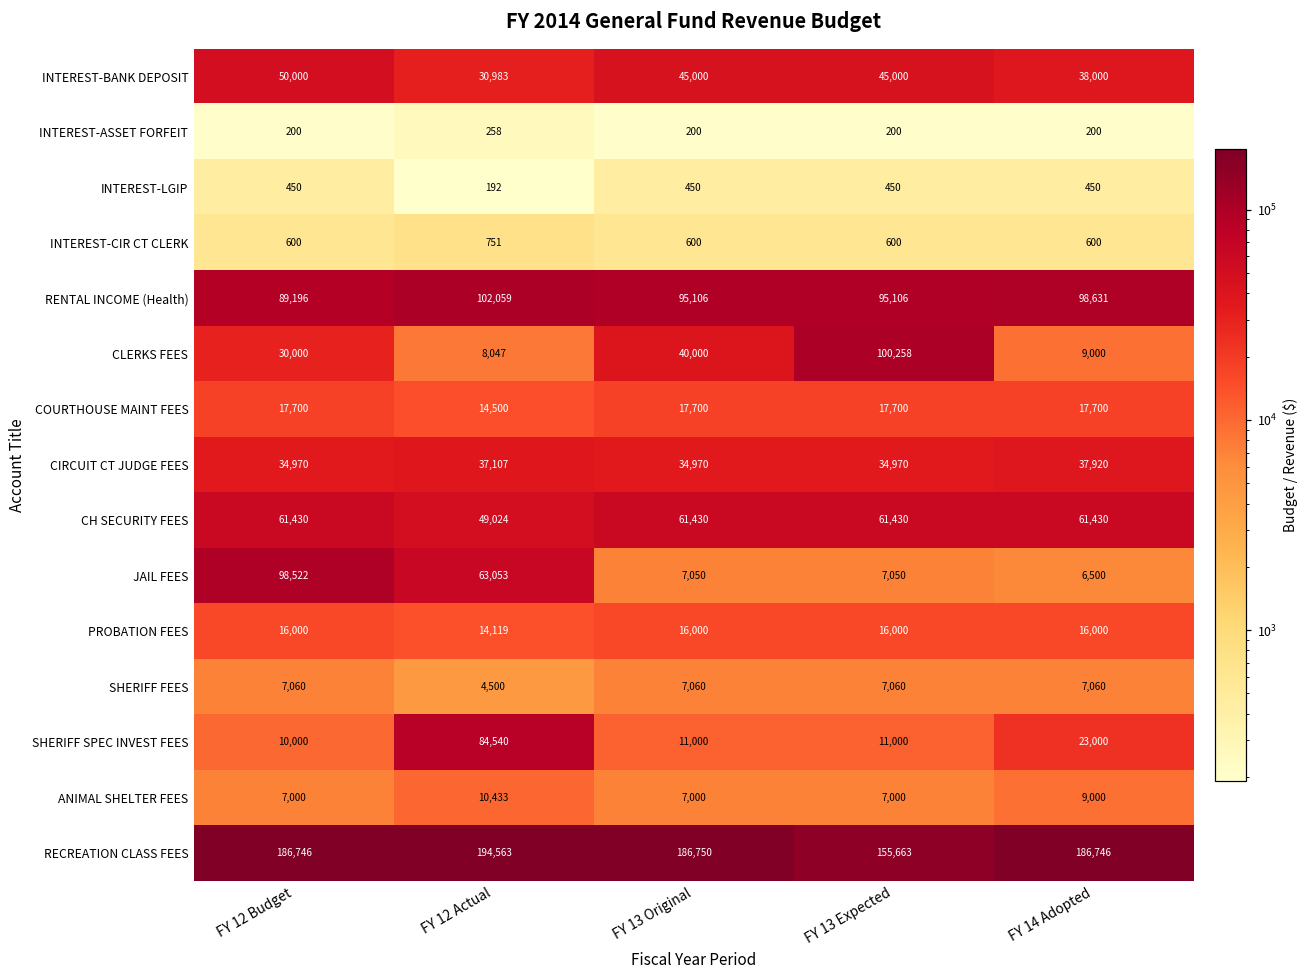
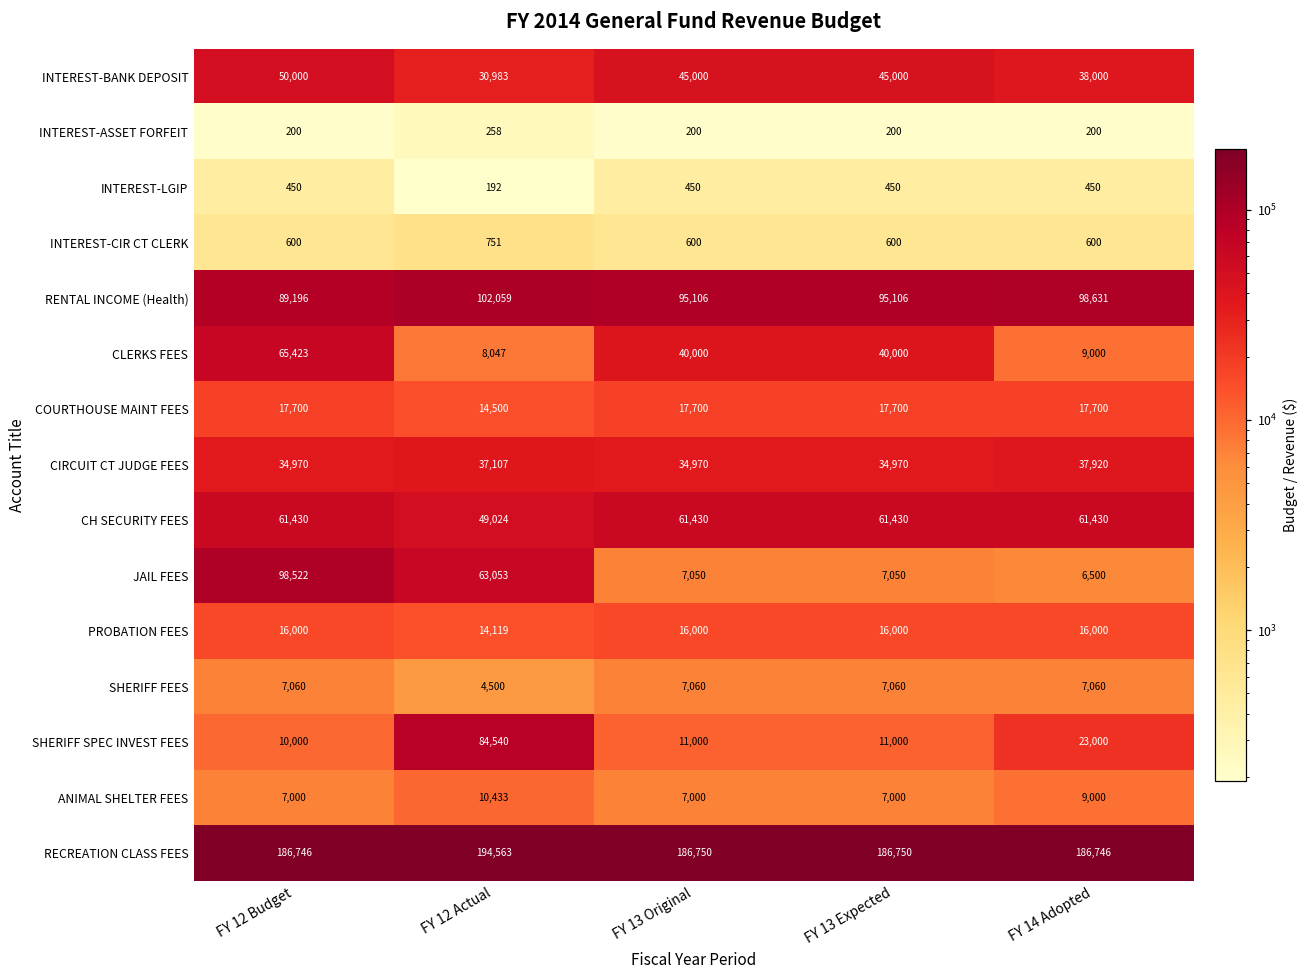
  {
    "INTEREST-BANK DEPOSIT": {
      "FY 12 Budget": "50,000",
      "FY 12 Actual": "30,983",
      "FY 13 Original": "45,000",
      "FY 13 Expected": "45,000",
      "FY 14 Adopted": "38,000"
    },
    "INTEREST-ASSET FORFEIT": {
      "FY 12 Budget": "200",
      "FY 12 Actual": "258",
      "FY 13 Original": "200",
      "FY 13 Expected": "200",
      "FY 14 Adopted": "200"
    },
    "INTEREST-LGIP": {
      "FY 12 Budget": "450",
      "FY 12 Actual": "192",
      "FY 13 Original": "450",
      "FY 13 Expected": "450",
      "FY 14 Adopted": "450"
    },
    "INTEREST-CIR CT CLERK": {
      "FY 12 Budget": "600",
      "FY 12 Actual": "751",
      "FY 13 Original": "600",
      "FY 13 Expected": "600",
      "FY 14 Adopted": "600"
    },
    "RENTAL INCOME (Health)": {
      "FY 12 Budget": "89,196",
      "FY 12 Actual": "102,059",
      "FY 13 Original": "95,106",
      "FY 13 Expected": "95,106",
      "FY 14 Adopted": "98,631"
    },
    "CLERKS FEES": {
-     "FY 12 Budget": "30,000",
+     "FY 12 Budget": "65,423",
      "FY 12 Actual": "8,047",
      "FY 13 Original": "40,000",
-     "FY 13 Expected": "100,258",
+     "FY 13 Expected": "40,000",
      "FY 14 Adopted": "9,000"
    },
    "COURTHOUSE MAINT FEES": {
      "FY 12 Budget": "17,700",
      "FY 12 Actual": "14,500",
      "FY 13 Original": "17,700",
      "FY 13 Expected": "17,700",
      "FY 14 Adopted": "17,700"
    },
    "CIRCUIT CT JUDGE FEES": {
      "FY 12 Budget": "34,970",
      "FY 12 Actual": "37,107",
      "FY 13 Original": "34,970",
      "FY 13 Expected": "34,970",
      "FY 14 Adopted": "37,920"
    },
    "CH SECURITY FEES": {
      "FY 12 Budget": "61,430",
      "FY 12 Actual": "49,024",
      "FY 13 Original": "61,430",
      "FY 13 Expected": "61,430",
      "FY 14 Adopted": "61,430"
    },
    "JAIL FEES": {
      "FY 12 Budget": "98,522",
      "FY 12 Actual": "63,053",
      "FY 13 Original": "7,050",
      "FY 13 Expected": "7,050",
      "FY 14 Adopted": "6,500"
    },
    "PROBATION FEES": {
      "FY 12 Budget": "16,000",
      "FY 12 Actual": "14,119",
      "FY 13 Original": "16,000",
      "FY 13 Expected": "16,000",
      "FY 14 Adopted": "16,000"
    },
    "SHERIFF FEES": {
      "FY 12 Budget": "7,060",
      "FY 12 Actual": "4,500",
      "FY 13 Original": "7,060",
      "FY 13 Expected": "7,060",
      "FY 14 Adopted": "7,060"
    },
    "SHERIFF SPEC INVEST FEES": {
      "FY 12 Budget": "10,000",
      "FY 12 Actual": "84,540",
      "FY 13 Original": "11,000",
      "FY 13 Expected": "11,000",
      "FY 14 Adopted": "23,000"
    },
    "ANIMAL SHELTER FEES": {
      "FY 12 Budget": "7,000",
      "FY 12 Actual": "10,433",
      "FY 13 Original": "7,000",
      "FY 13 Expected": "7,000",
      "FY 14 Adopted": "9,000"
    },
    "RECREATION CLASS FEES": {
      "FY 12 Budget": "186,746",
      "FY 12 Actual": "194,563",
      "FY 13 Original": "186,750",
-     "FY 13 Expected": "155,663",
+     "FY 13 Expected": "186,750",
      "FY 14 Adopted": "186,746"
    }
  }
